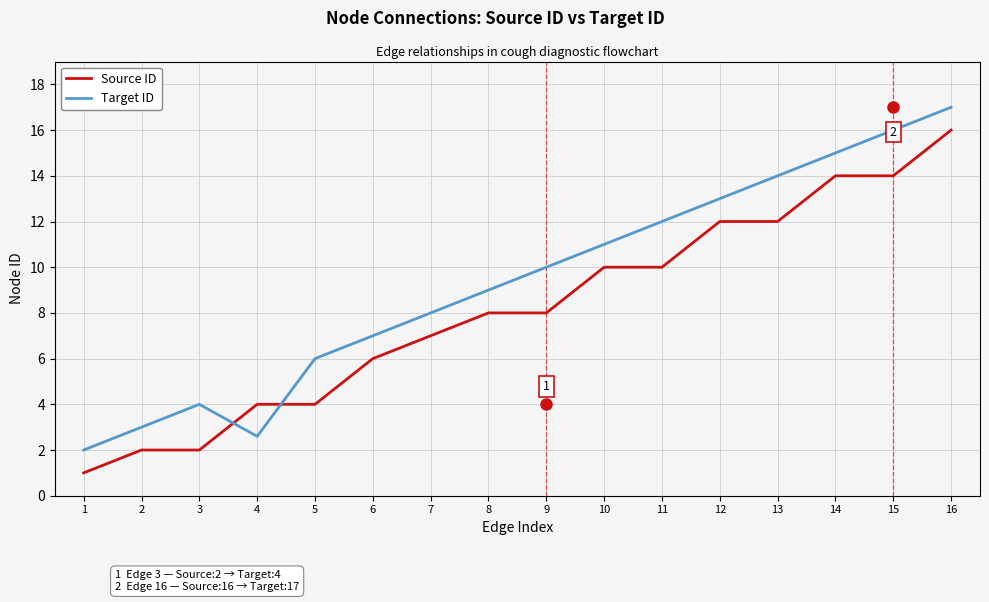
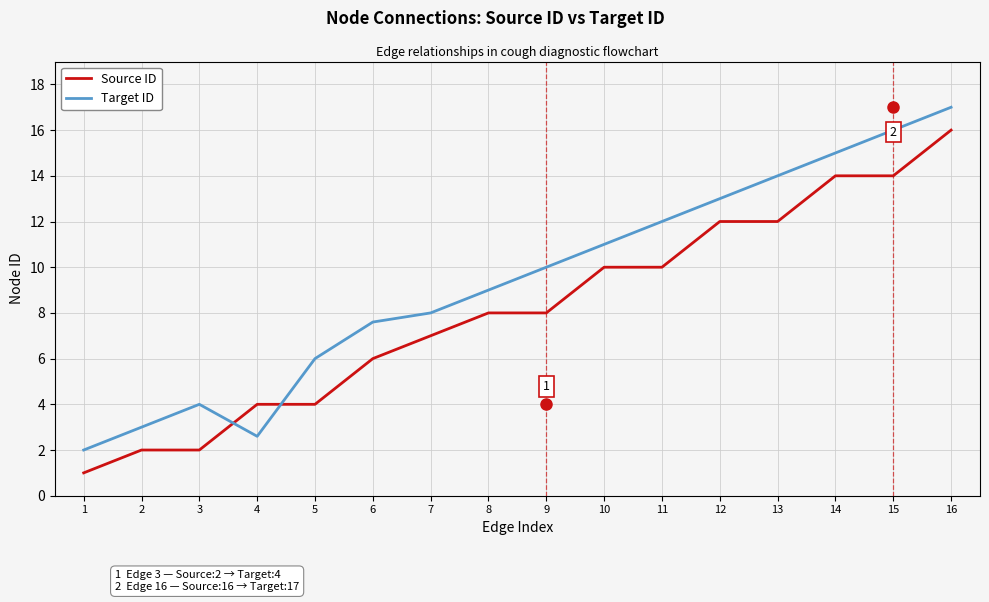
  {
    "Target ID": {
      "1": 2.0,
      "2": 3.0,
      "3": 4.0,
      "4": 2.6,
      "5": 6.0,
-     "6": 7.0,
+     "6": 7.6,
      "7": 8.0,
      "8": 9.0,
      "9": 10.0,
      "10": 11.0,
      "11": 12.0,
      "12": 13.0,
      "13": 14.0,
      "14": 15.0,
      "16": 17.0
    }
  }
